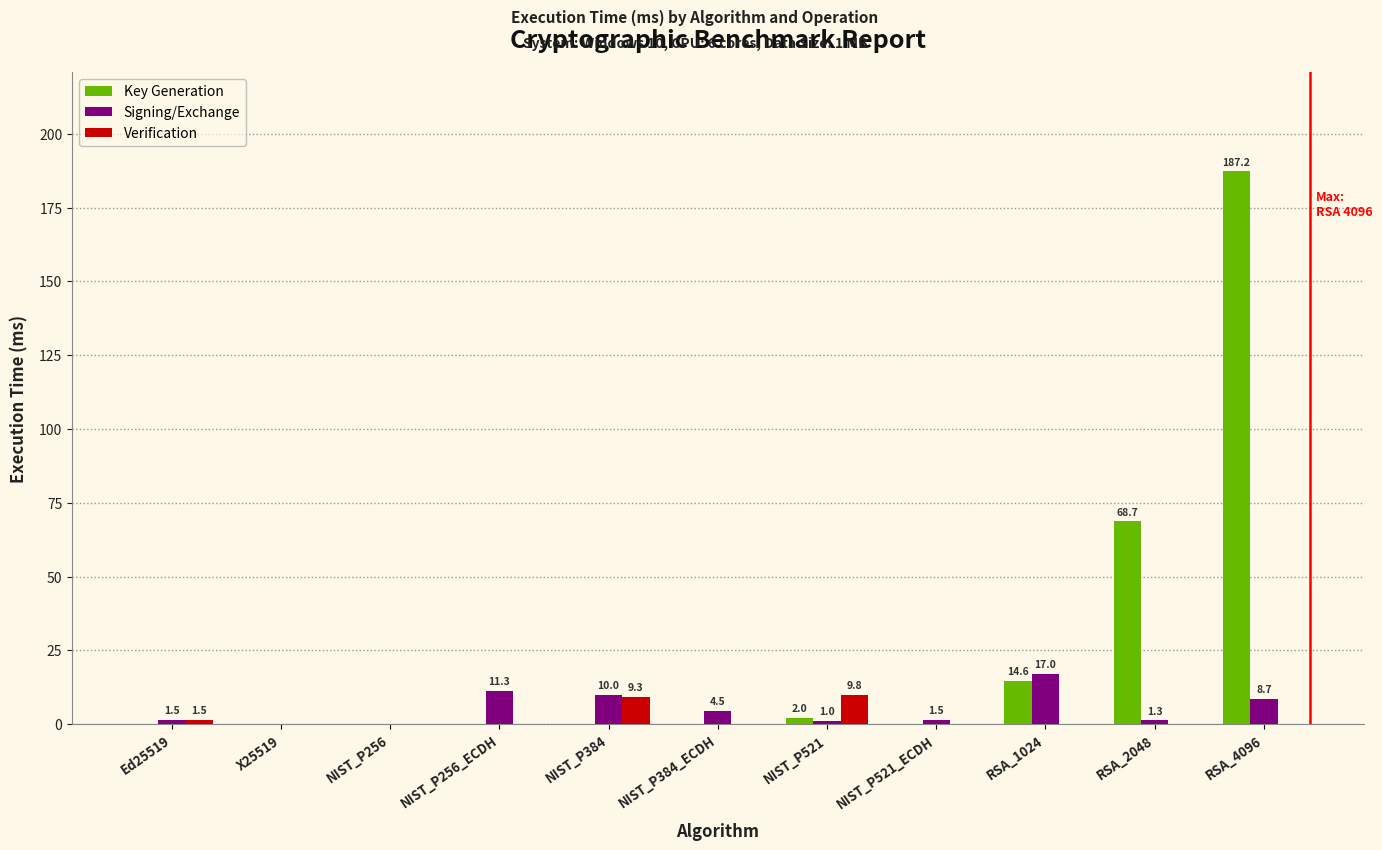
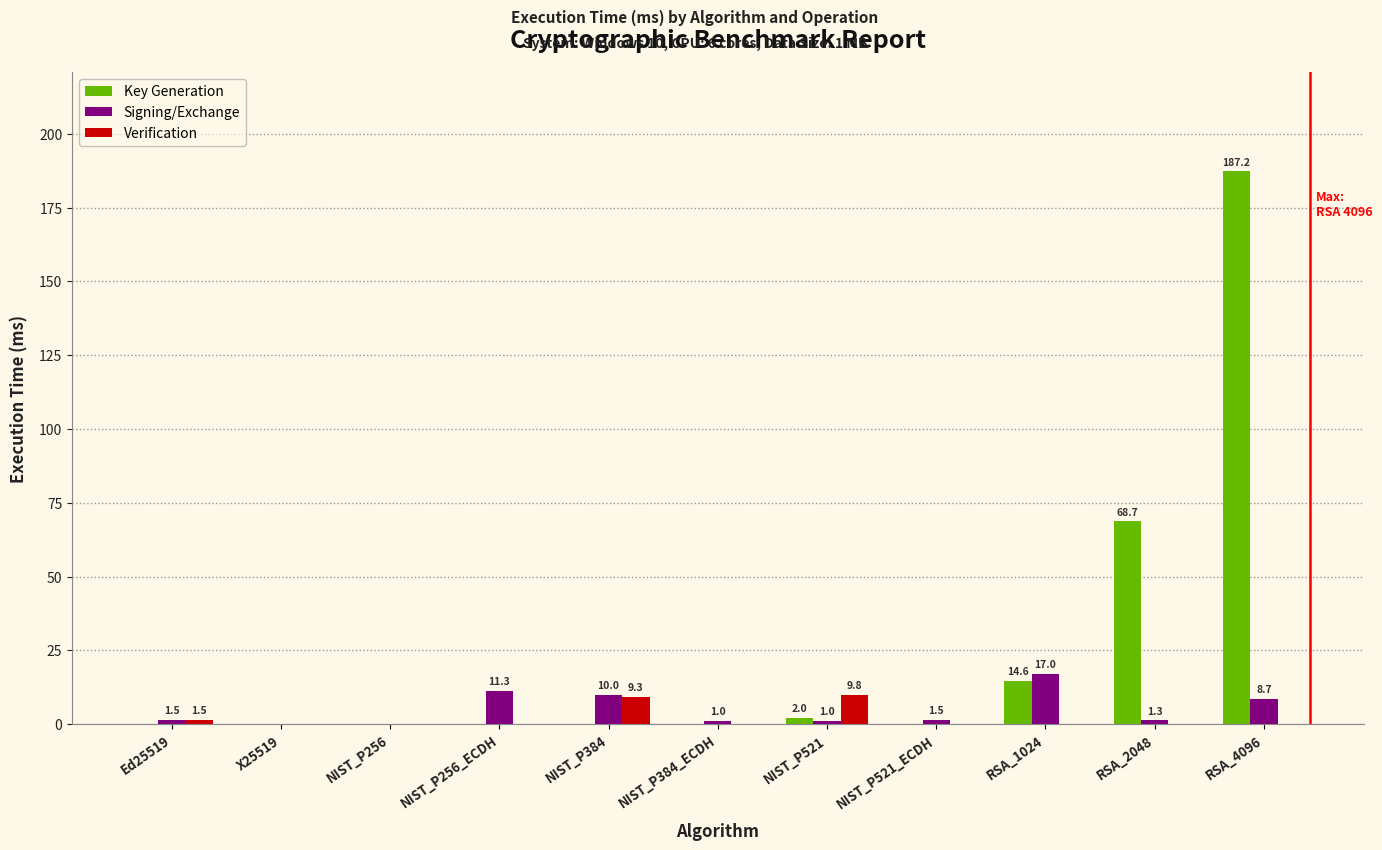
  {
    "Key Generation": {
      "NIST_P521": 2.0,
      "RSA_1024": 14.6,
      "RSA_2048": 68.7,
      "RSA_4096": 187.2
    },
    "Signing/Exchange": {
      "Ed25519": 1.5,
      "NIST_P256_ECDH": 11.3,
      "NIST_P384": 10.0,
-     "NIST_P384_ECDH": 4.5,
+     "NIST_P384_ECDH": 1.0,
      "NIST_P521": 1.0,
      "NIST_P521_ECDH": 1.5,
      "RSA_1024": 17.0,
      "RSA_2048": 1.3,
      "RSA_4096": 8.7
    },
    "Verification": {
      "Ed25519": 1.5,
      "NIST_P384": 9.3,
      "NIST_P521": 9.8
    }
  }
